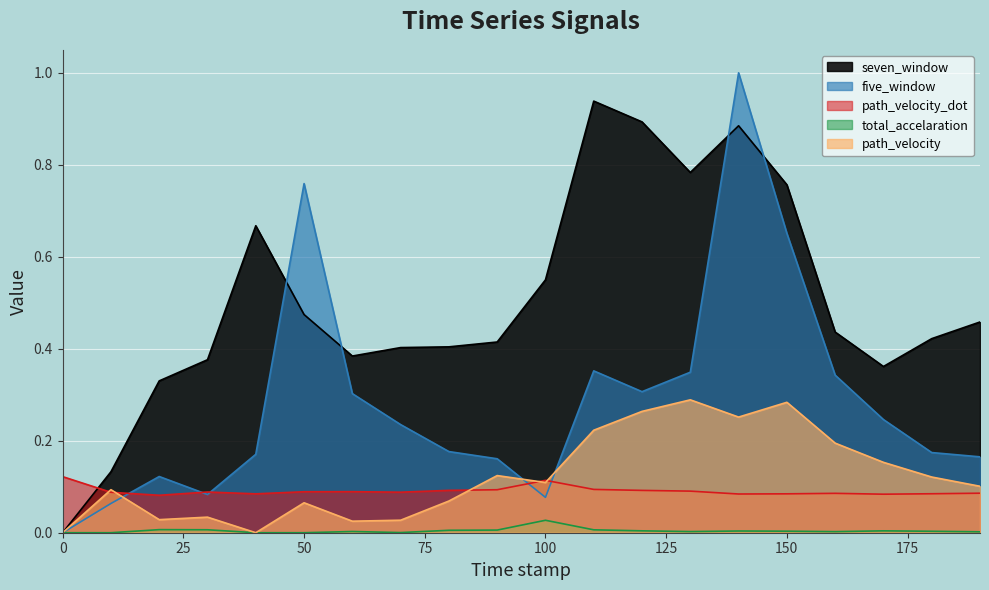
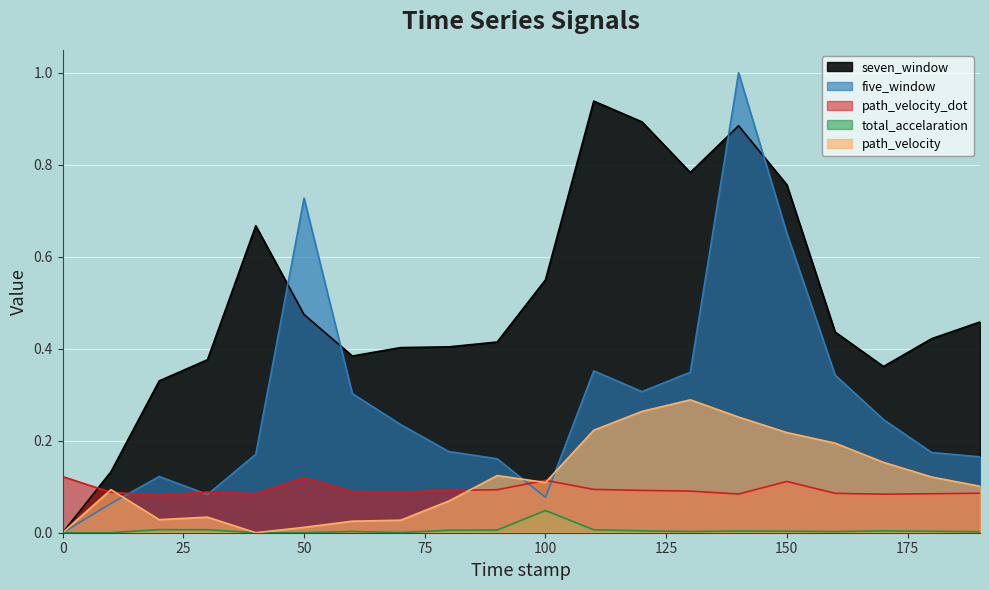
  {
    "seven_window": {
      "50": 0.47,
      "100": 0.55,
      "150": 0.76
    },
    "five_window": {
-     "50": 0.76,
+     "50": 0.73,
      "100": 0.08,
      "150": 0.65
    },
    "path_velocity_dot": {
      "0": 0.12,
-     "50": 0.09,
-     "150": 0.08
+     "50": 0.12,
+     "150": 0.11
    },
    "total_accelaration": {
      "50": 0.00,
-     "100": 0.03,
+     "100": 0.05,
      "150": 0.00
    },
    "path_velocity": {
-     "50": 0.07,
-     "150": 0.28
+     "50": 0.01,
+     "150": 0.22
    }
  }
